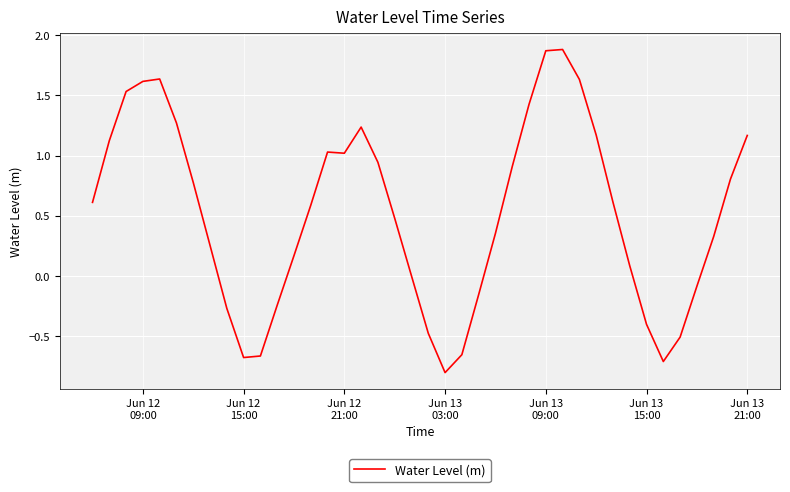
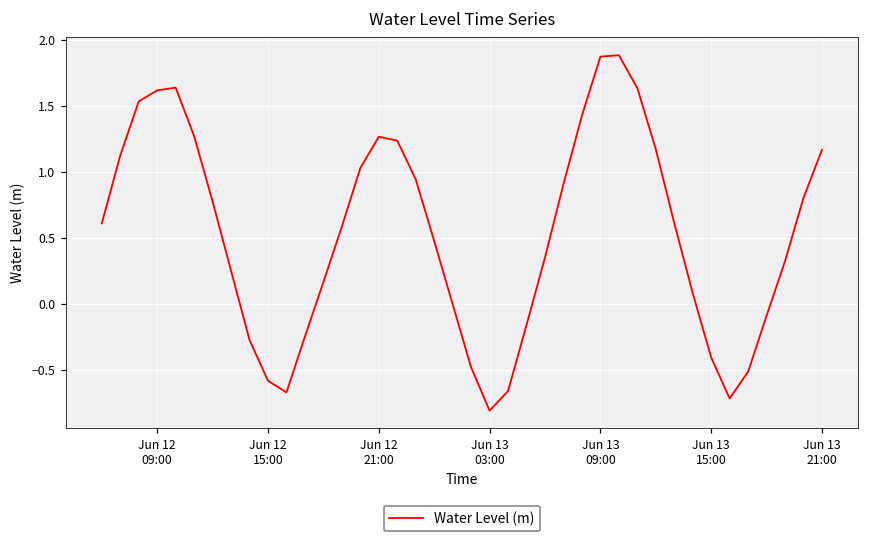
  {
    "Jun 12 09:00": 1.62,
-   "Jun 12 15:00": -0.68,
-   "Jun 12 21:00": 1.02,
+   "Jun 12 15:00": -0.58,
+   "Jun 12 21:00": 1.27,
    "Jun 13 03:00": -0.80,
    "Jun 13 09:00": 1.87,
    "Jun 13 15:00": -0.40,
    "Jun 13 21:00": 1.17
  }
